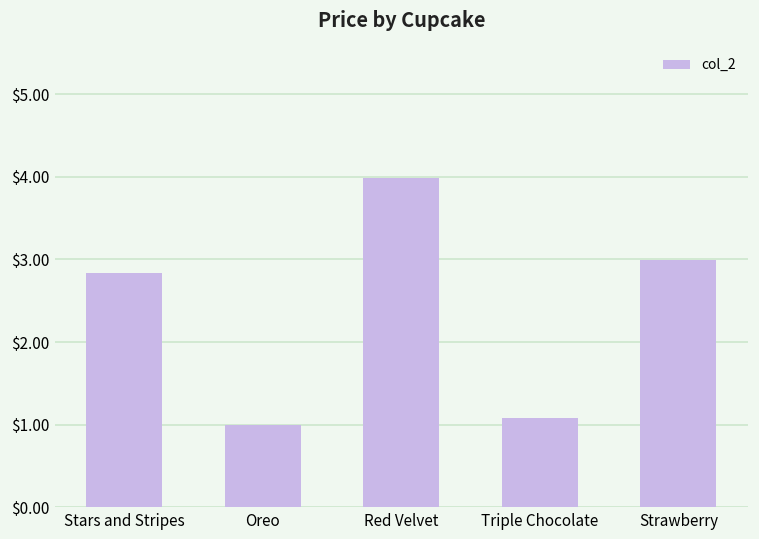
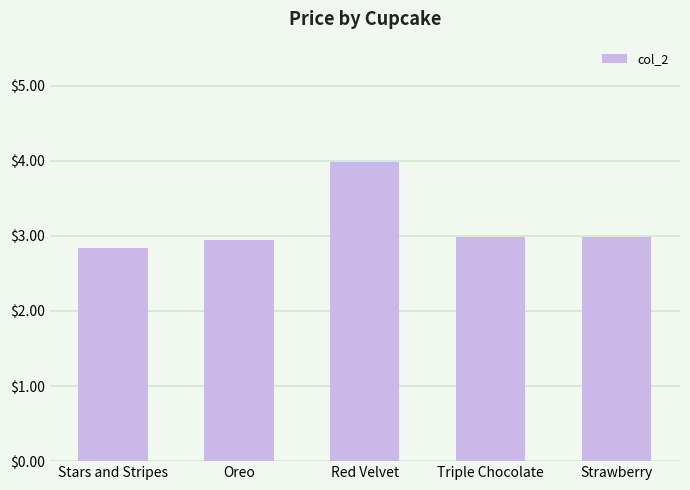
  {
    "Stars and Stripes": "$2.8",
-   "Oreo": "$1.0",
+   "Oreo": "$3.0",
    "Red Velvet": "$4.0",
-   "Triple Chocolate": "$1.1",
+   "Triple Chocolate": "$3.0",
    "Strawberry": "$3.0"
  }
